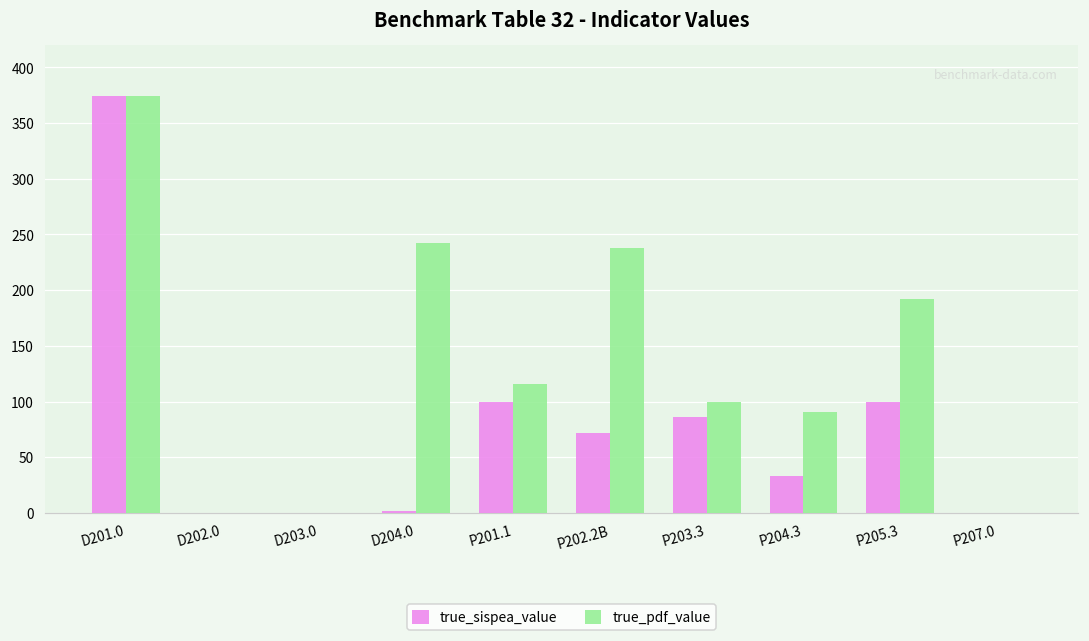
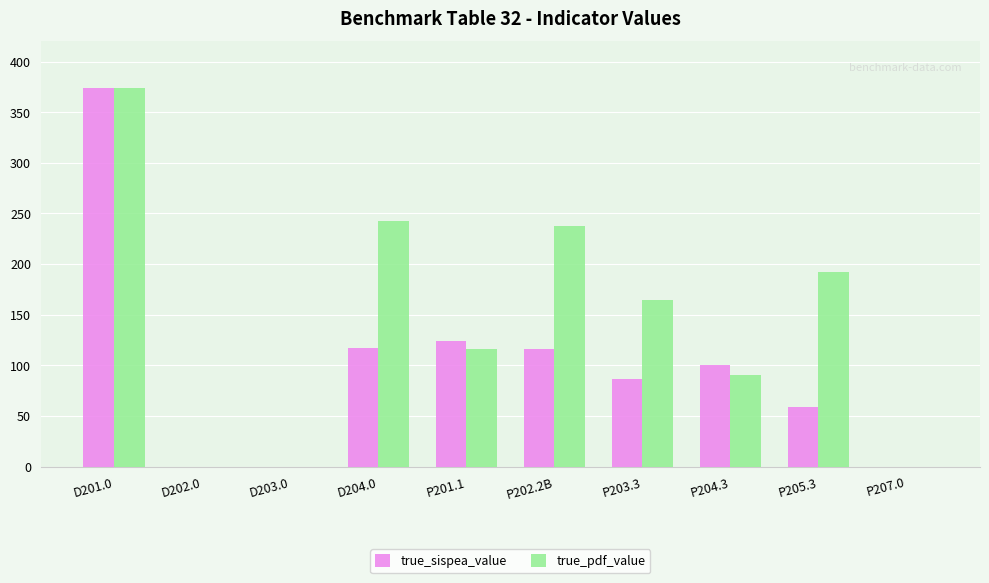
  {
    "true_sispea_value": {
      "D201.0": 374,
      "D202.0": 0,
      "D203.0": 0,
-     "D204.0": 2,
-     "P201.1": 100,
-     "P202.2B": 72,
+     "D204.0": 117,
+     "P201.1": 124,
+     "P202.2B": 116,
      "P203.3": 86,
-     "P204.3": 33,
-     "P205.3": 100,
+     "P204.3": 100,
+     "P205.3": 59,
      "P207.0": 0
    },
    "true_pdf_value": {
      "D201.0": 374,
      "D202.0": 0,
      "D203.0": 0,
      "D204.0": 243,
      "P201.1": 116,
      "P202.2B": 238,
-     "P203.3": 100,
+     "P203.3": 165,
      "P204.3": 91,
      "P205.3": 192,
      "P207.0": 0
    }
  }
